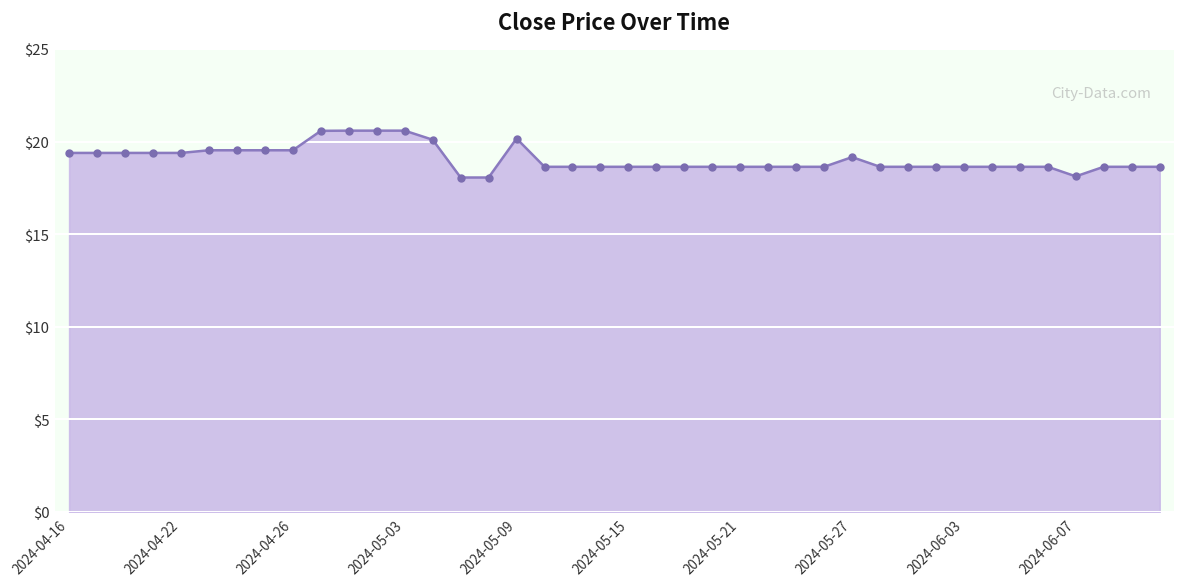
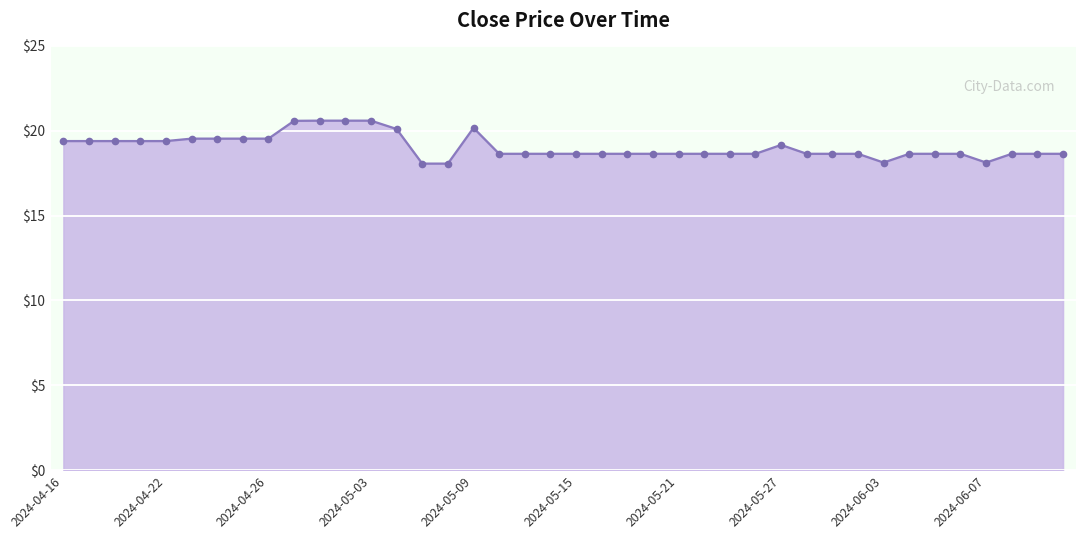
  {
    "2024-04-16": "$19.4",
    "2024-04-22": "$19.4",
    "2024-04-26": "$19.5",
    "2024-05-03": "$20.6",
    "2024-05-09": "$20.2",
    "2024-05-15": "$18.6",
    "2024-05-21": "$18.6",
    "2024-05-27": "$19.2",
-   "2024-06-03": "$18.6",
+   "2024-06-03": "$18.1",
    "2024-06-07": "$18.1"
  }
